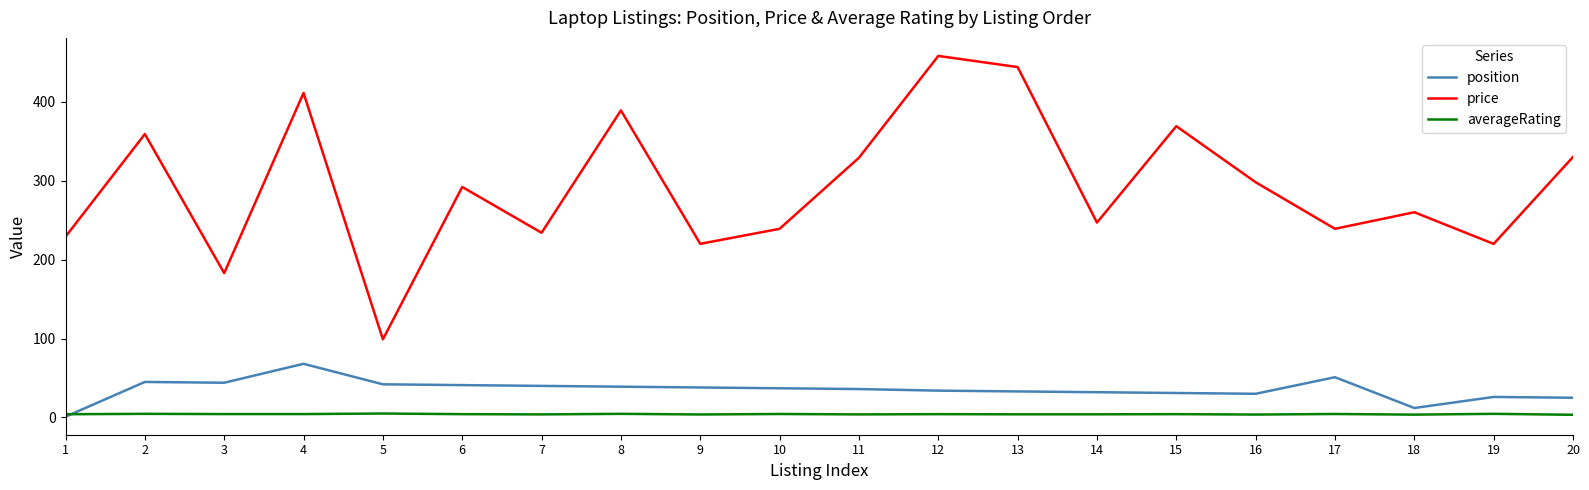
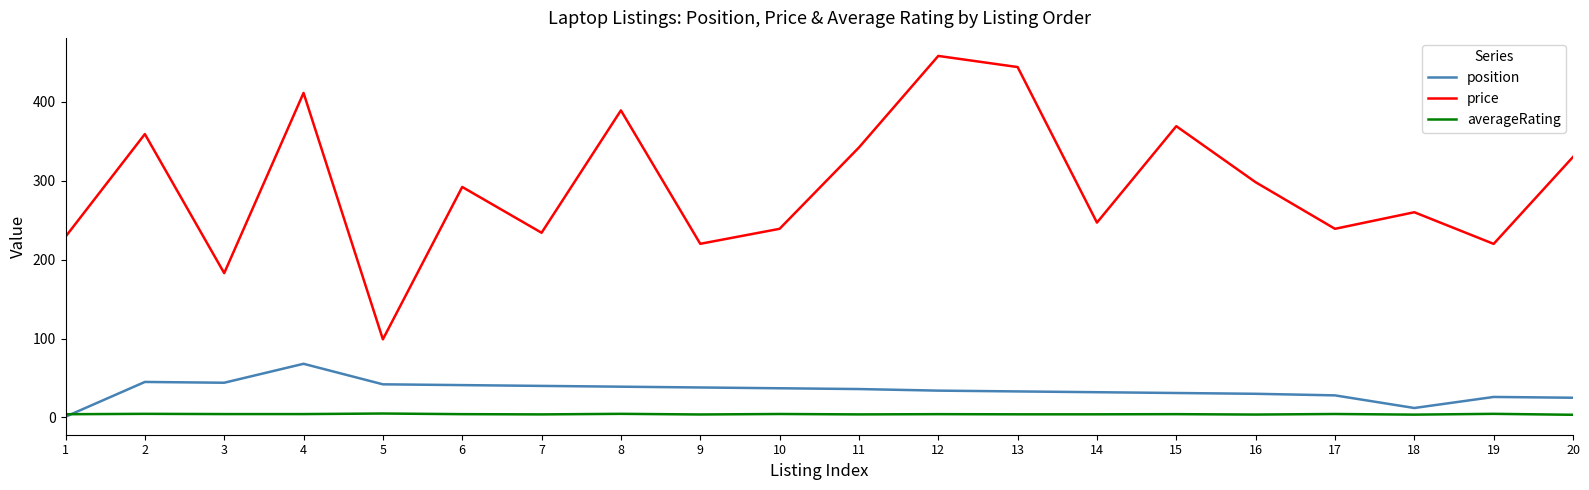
  {
    "position": {
      "2": 50,
      "3": 40,
      "4": 70,
      "5": 40,
      "6": 40,
      "7": 40,
      "8": 40,
      "9": 40,
      "10": 40,
      "11": 40,
      "12": 30,
      "13": 30,
      "14": 30,
      "15": 30,
      "16": 30,
-     "17": 50,
+     "17": 30,
      "18": 10,
      "19": 30,
      "20": 30
    },
    "price": {
      "1": 230,
      "2": 360,
      "3": 180,
      "4": 410,
      "5": 100,
      "6": 290,
      "7": 230,
      "8": 390,
      "9": 220,
      "10": 240,
-     "11": 330,
+     "11": 340,
      "12": 460,
      "13": 440,
      "14": 250,
      "15": 370,
      "16": 300,
      "17": 240,
      "18": 260,
      "19": 220,
      "20": 330
    },
    "averageRating": {
      "2": 0,
      "3": 0,
      "4": 0,
      "5": 10,
      "6": 0,
      "7": 0,
      "8": 0,
      "9": 0,
      "10": 0,
      "11": 0,
      "12": 0,
      "13": 0,
      "14": 0,
      "15": 0,
      "16": 0,
      "17": 0,
      "18": 0,
      "19": 0,
      "20": 0
    }
  }
